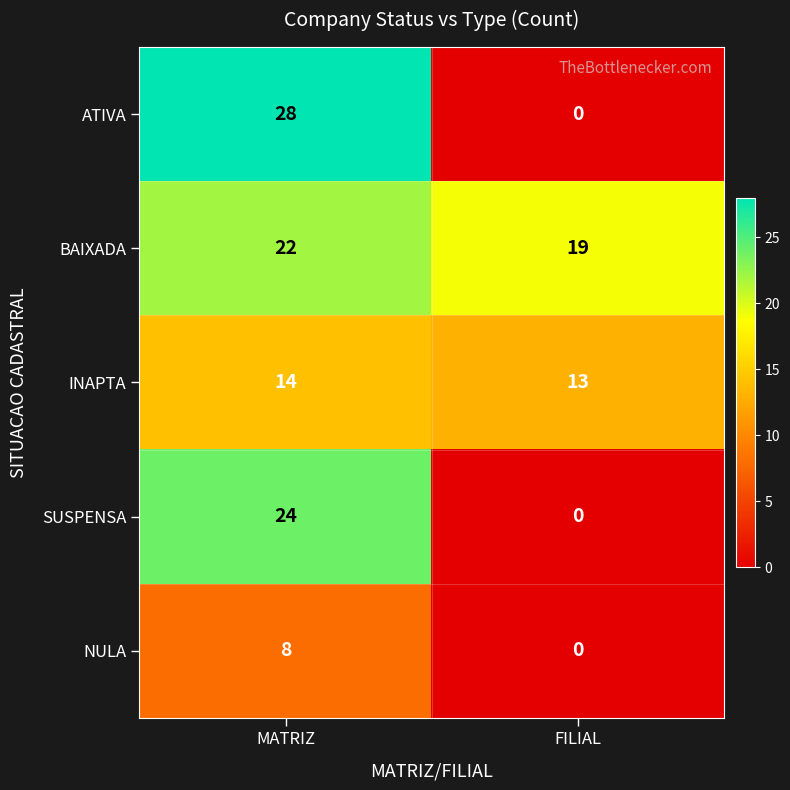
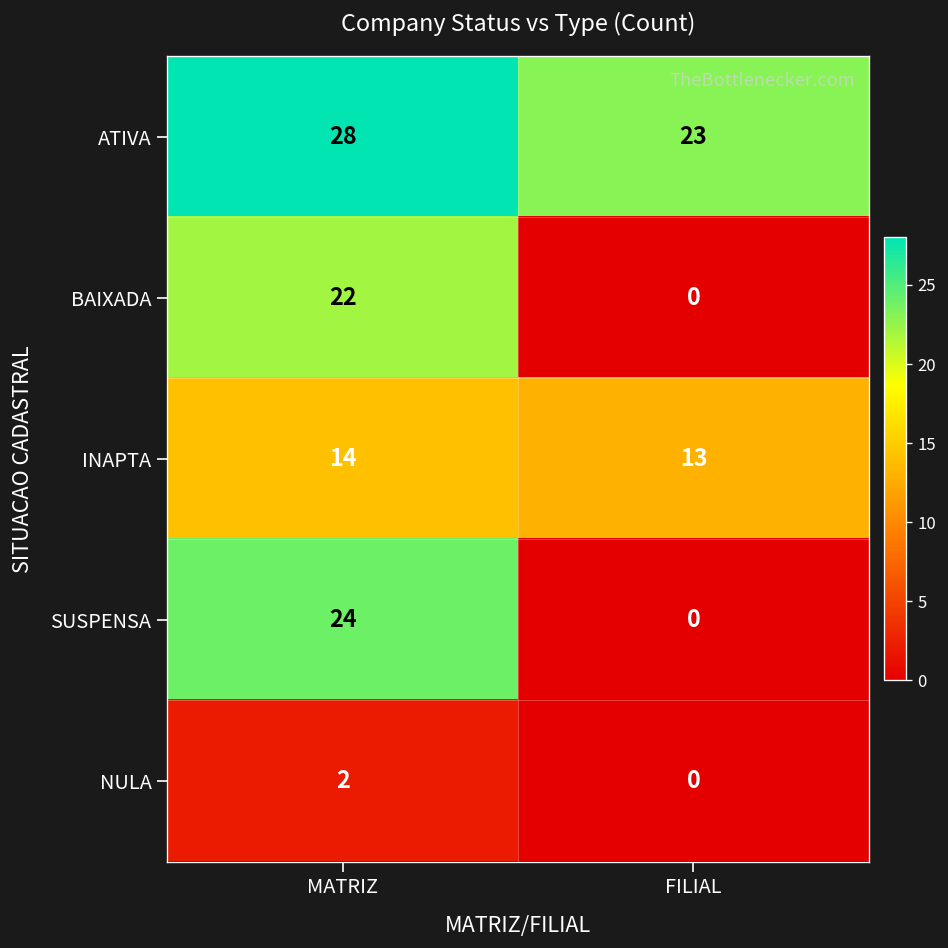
  {
    "ATIVA": {
      "MATRIZ": 28,
-     "FILIAL": 0
+     "FILIAL": 23
    },
    "BAIXADA": {
      "MATRIZ": 22,
-     "FILIAL": 19
+     "FILIAL": 0
    },
    "INAPTA": {
      "MATRIZ": 14,
      "FILIAL": 13
    },
    "SUSPENSA": {
      "MATRIZ": 24,
      "FILIAL": 0
    },
    "NULA": {
-     "MATRIZ": 8,
+     "MATRIZ": 2,
      "FILIAL": 0
    }
  }
